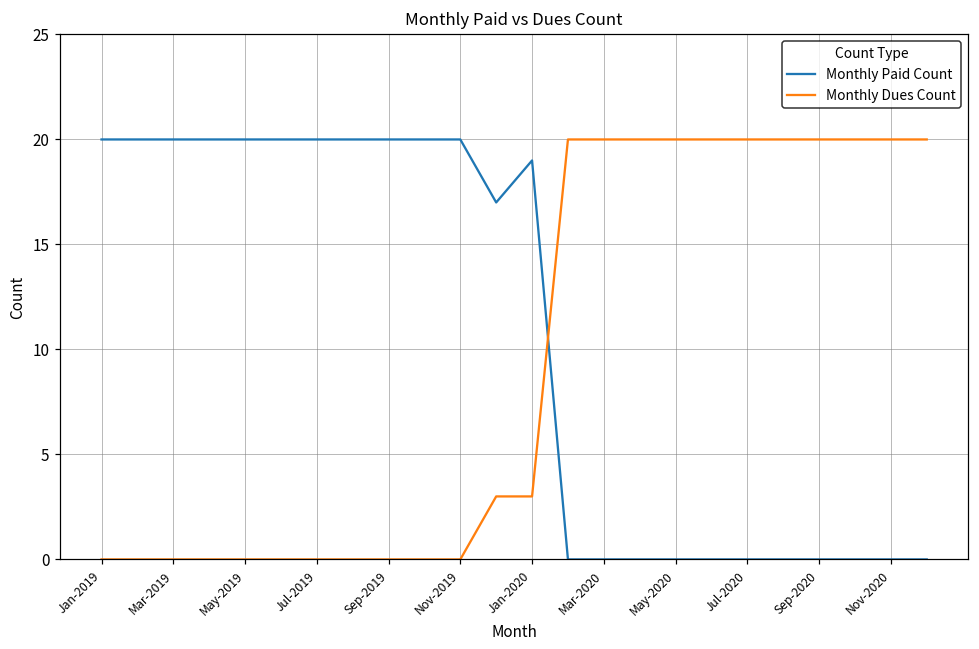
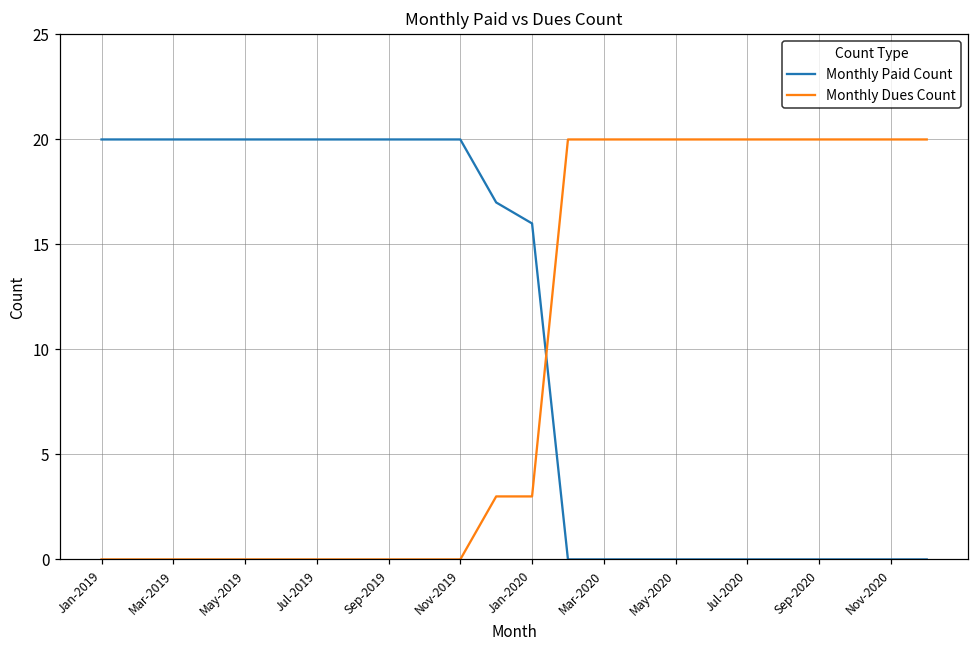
  {
    "Monthly Paid Count": {
      "Jan-2019": 20,
      "Mar-2019": 20,
      "May-2019": 20,
      "Jul-2019": 20,
      "Sep-2019": 20,
      "Nov-2019": 20,
-     "Jan-2020": 19,
+     "Jan-2020": 16,
      "Mar-2020": 0,
      "May-2020": 0,
      "Jul-2020": 0,
      "Sep-2020": 0,
      "Nov-2020": 0
    },
    "Monthly Dues Count": {
      "Jan-2019": 0,
      "Mar-2019": 0,
      "May-2019": 0,
      "Jul-2019": 0,
      "Sep-2019": 0,
      "Nov-2019": 0,
      "Jan-2020": 3,
      "Mar-2020": 20,
      "May-2020": 20,
      "Jul-2020": 20,
      "Sep-2020": 20,
      "Nov-2020": 20
    }
  }
